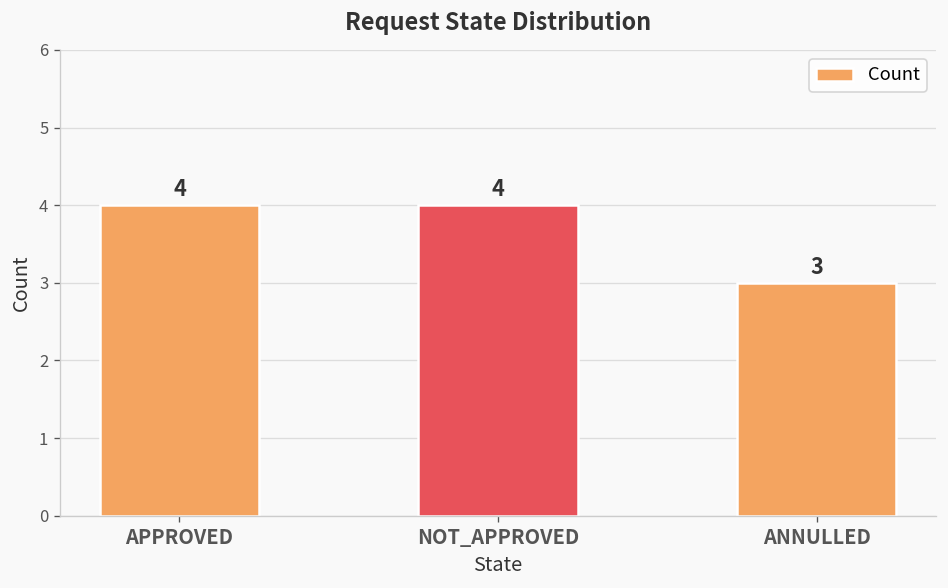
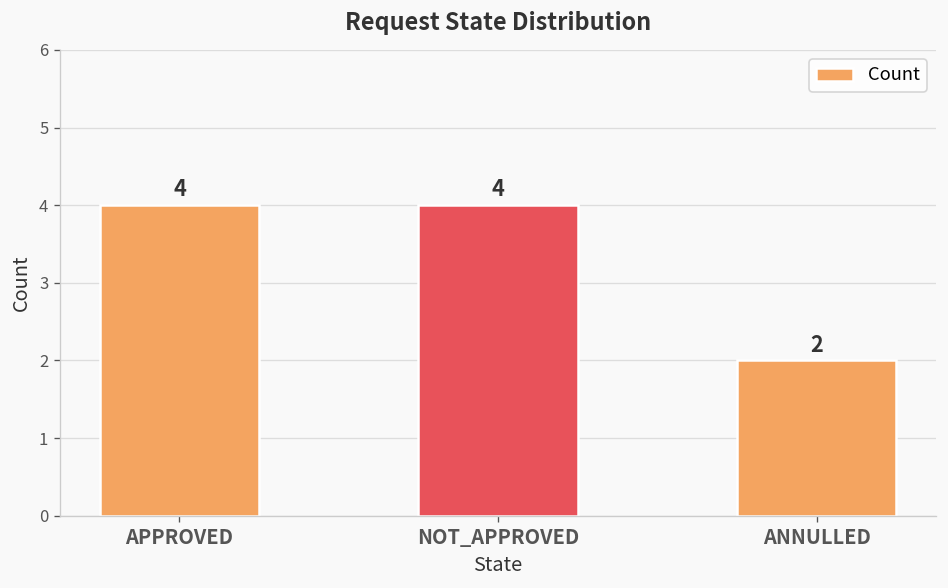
  {
    "APPROVED": 4,
    "NOT_APPROVED": 4,
-   "ANNULLED": 3
+   "ANNULLED": 2
  }
